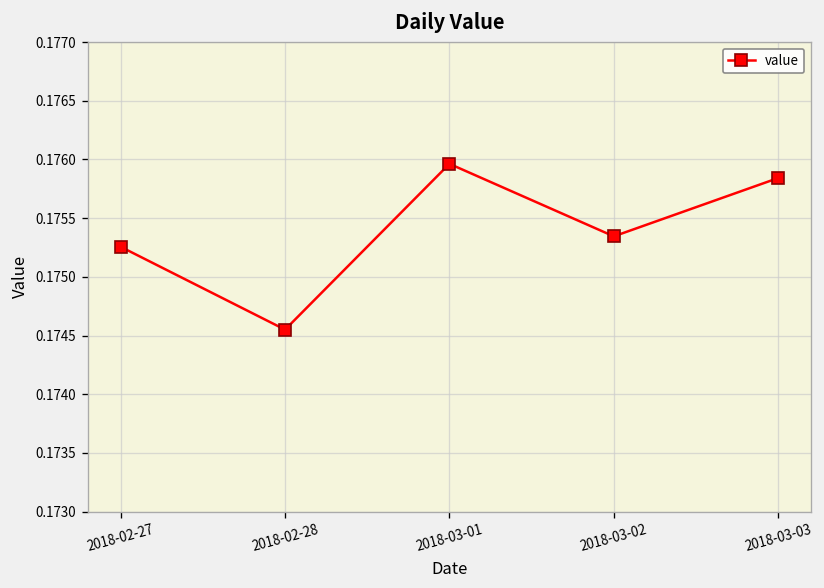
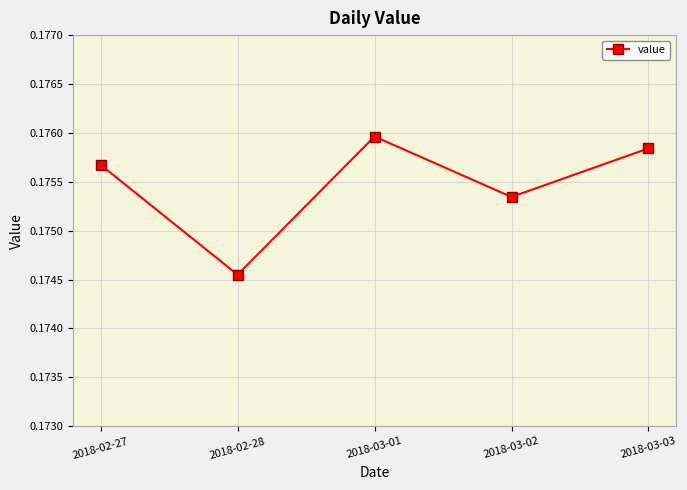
  {
-   "2018-02-27": 0.1753,
+   "2018-02-27": 0.1757,
    "2018-02-28": 0.1746,
    "2018-03-01": 0.1760,
    "2018-03-02": 0.1753,
    "2018-03-03": 0.1758
  }
